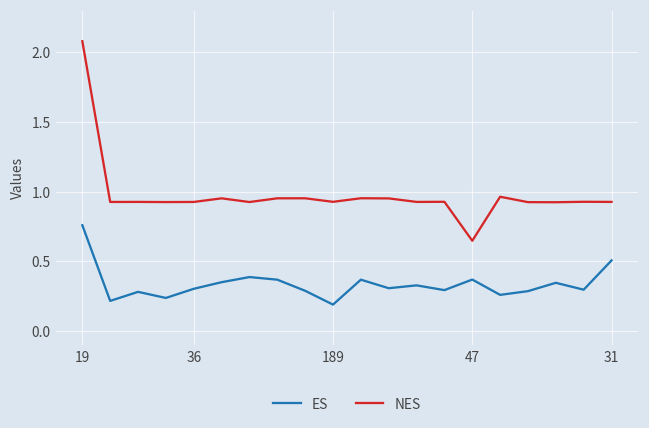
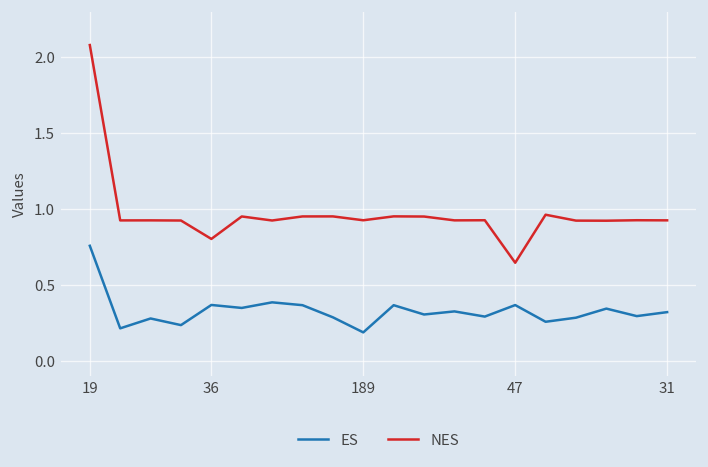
  {
    "ES": {
      "19": 0.76,
-     "36": 0.30,
+     "36": 0.37,
      "189": 0.19,
      "47": 0.37,
-     "31": 0.51
+     "31": 0.32
    },
    "NES": {
      "19": 2.08,
-     "36": 0.93,
+     "36": 0.80,
      "189": 0.93,
      "47": 0.65,
      "31": 0.93
    }
  }
